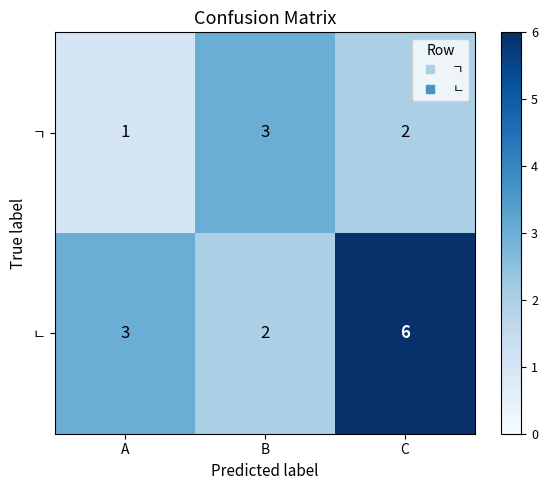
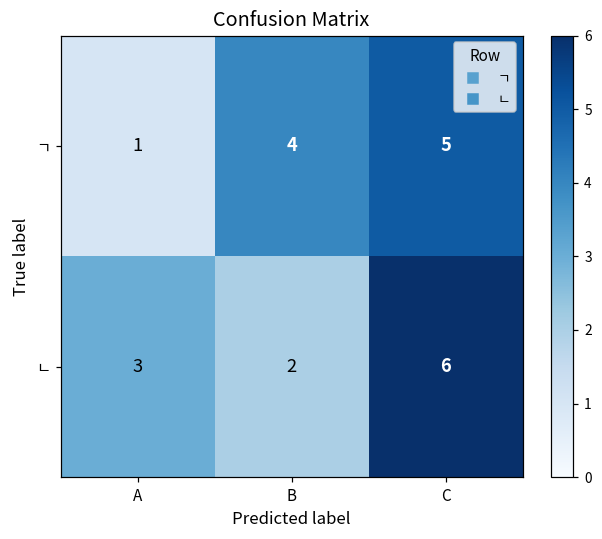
  {
    "ㄱ": {
      "A": 1,
-     "B": 3,
-     "C": 2
+     "B": 4,
+     "C": 5
    },
    "ㄴ": {
      "A": 3,
      "B": 2,
      "C": 6
    }
  }
